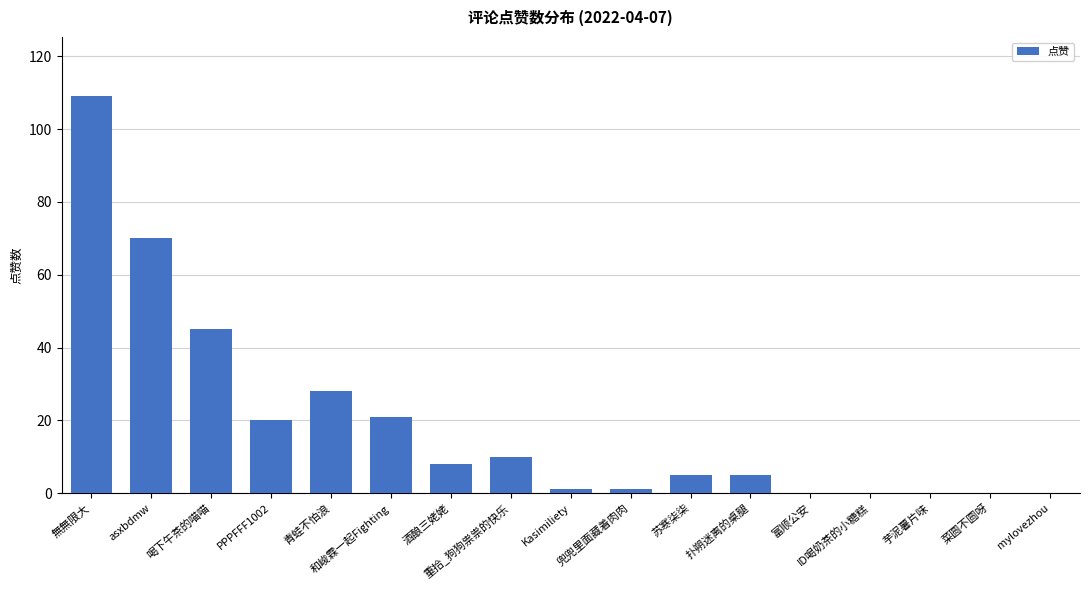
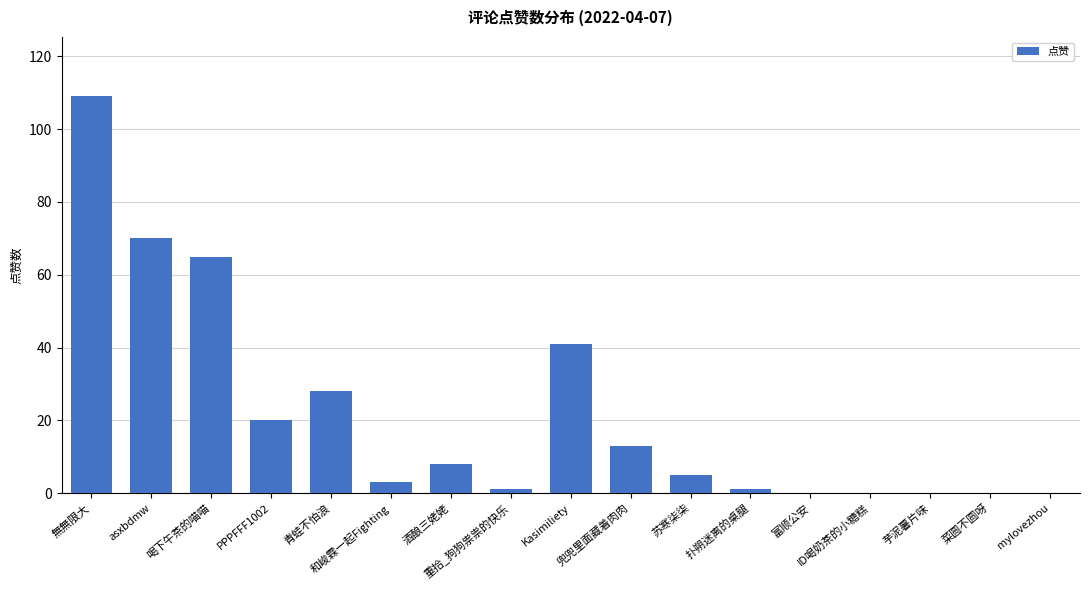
  {
    "無無限大": 109,
    "asxbdmw": 70,
-   "喝下午茶的喵喵": 45,
+   "喝下午茶的喵喵": 65,
    "PPPFFF1002": 20,
    "青蛙不怕浪": 28,
-   "和峻霖一起Fighting": 21,
+   "和峻霖一起Fighting": 3,
    "酒酿三姥姥": 8,
-   "重拾_狗狗祟祟的快乐": 10,
-   "Kasimiliety": 1,
-   "兜兜里面藏着肉肉": 1,
+   "重拾_狗狗祟祟的快乐": 1,
+   "Kasimiliety": 41,
+   "兜兜里面藏着肉肉": 13,
    "苏寒柒柒": 5,
-   "扑朔迷离的桌腿": 5,
+   "扑朔迷离的桌腿": 1,
    "富顺公安": 0,
    "ID喝奶茶的小糖糕": 0,
    "芋泥薯片味": 0,
    "菜圆不圆呀": 0,
    "mylovezhou": 0
  }
